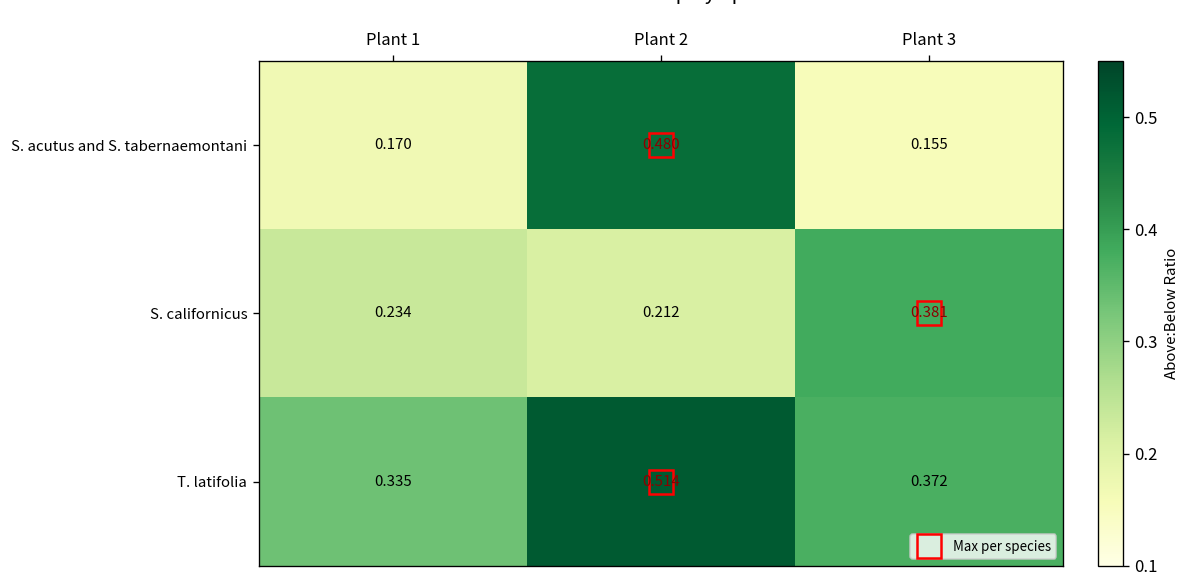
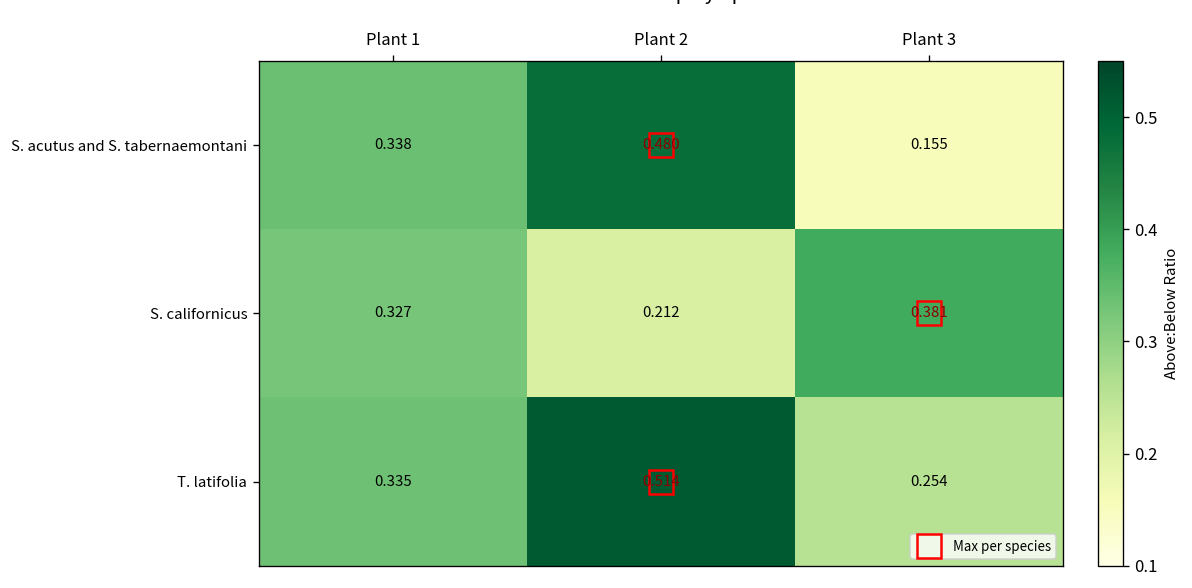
  {
    "S. acutus and S. tabernaemontani": {
-     "Plant 1": 0.170,
+     "Plant 1": 0.338,
      "Plant 3": 0.155
    },
    "S. californicus": {
-     "Plant 1": 0.234,
+     "Plant 1": 0.327,
      "Plant 2": 0.212
    },
    "T. latifolia": {
      "Plant 1": 0.335,
-     "Plant 3": 0.372
+     "Plant 3": 0.254
    }
  }
